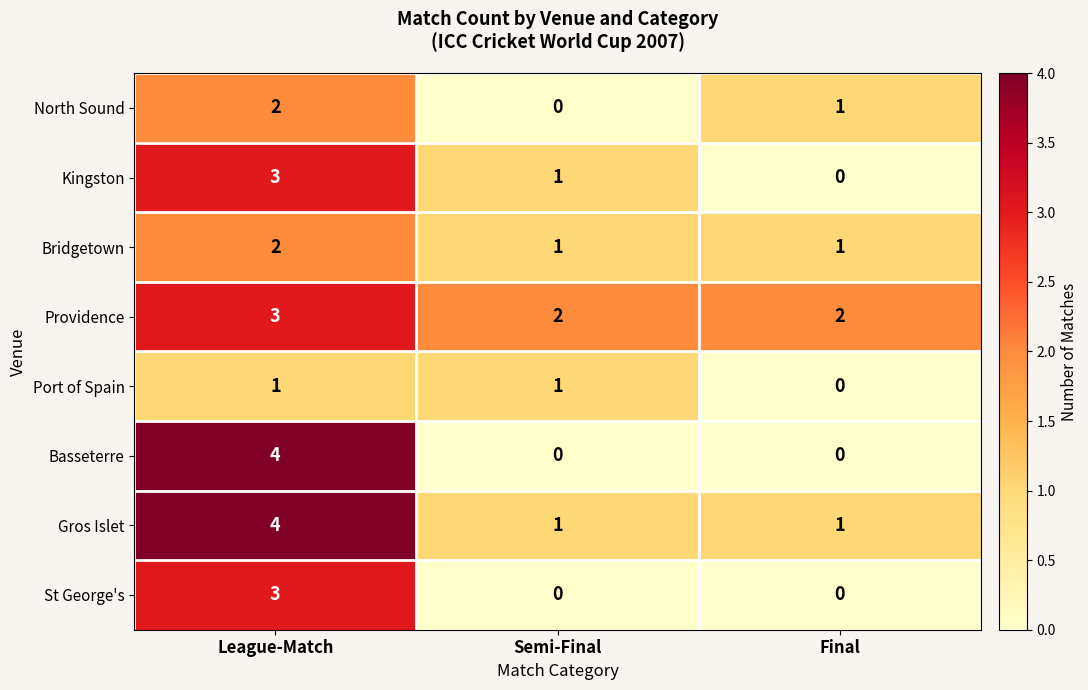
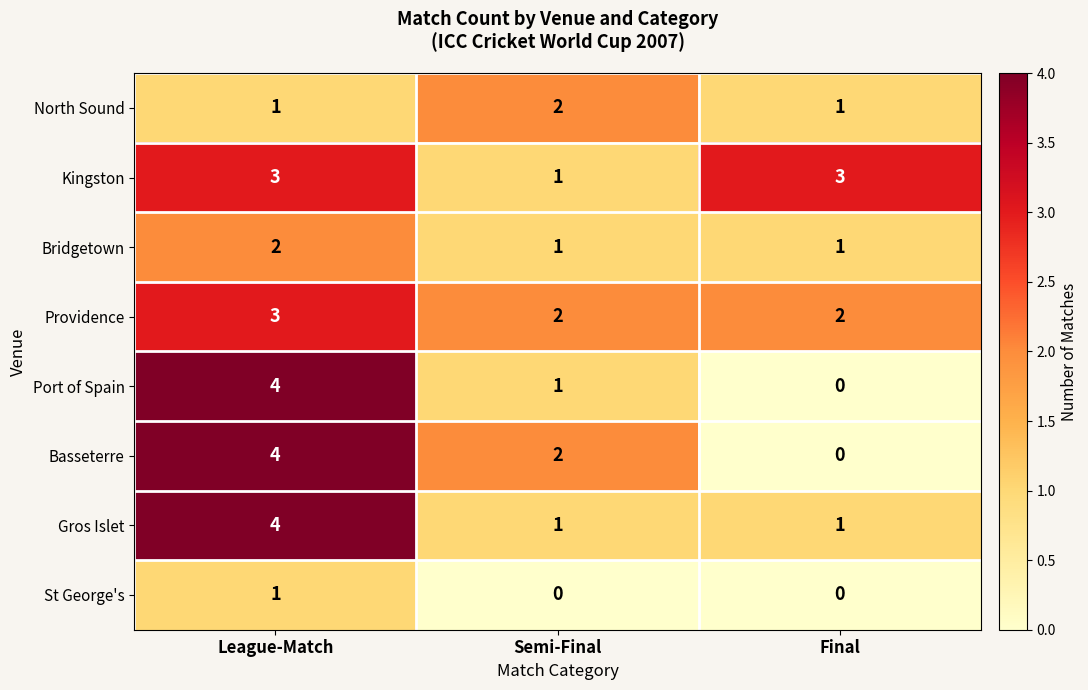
  {
    "North Sound": {
-     "League-Match": 2,
-     "Semi-Final": 0,
+     "League-Match": 1,
+     "Semi-Final": 2,
      "Final": 1
    },
    "Kingston": {
      "League-Match": 3,
      "Semi-Final": 1,
-     "Final": 0
+     "Final": 3
    },
    "Bridgetown": {
      "League-Match": 2,
      "Semi-Final": 1,
      "Final": 1
    },
    "Providence": {
      "League-Match": 3,
      "Semi-Final": 2,
      "Final": 2
    },
    "Port of Spain": {
-     "League-Match": 1,
+     "League-Match": 4,
      "Semi-Final": 1,
      "Final": 0
    },
    "Basseterre": {
      "League-Match": 4,
-     "Semi-Final": 0,
+     "Semi-Final": 2,
      "Final": 0
    },
    "Gros Islet": {
      "League-Match": 4,
      "Semi-Final": 1,
      "Final": 1
    },
    "St George's": {
-     "League-Match": 3,
+     "League-Match": 1,
      "Semi-Final": 0,
      "Final": 0
    }
  }
